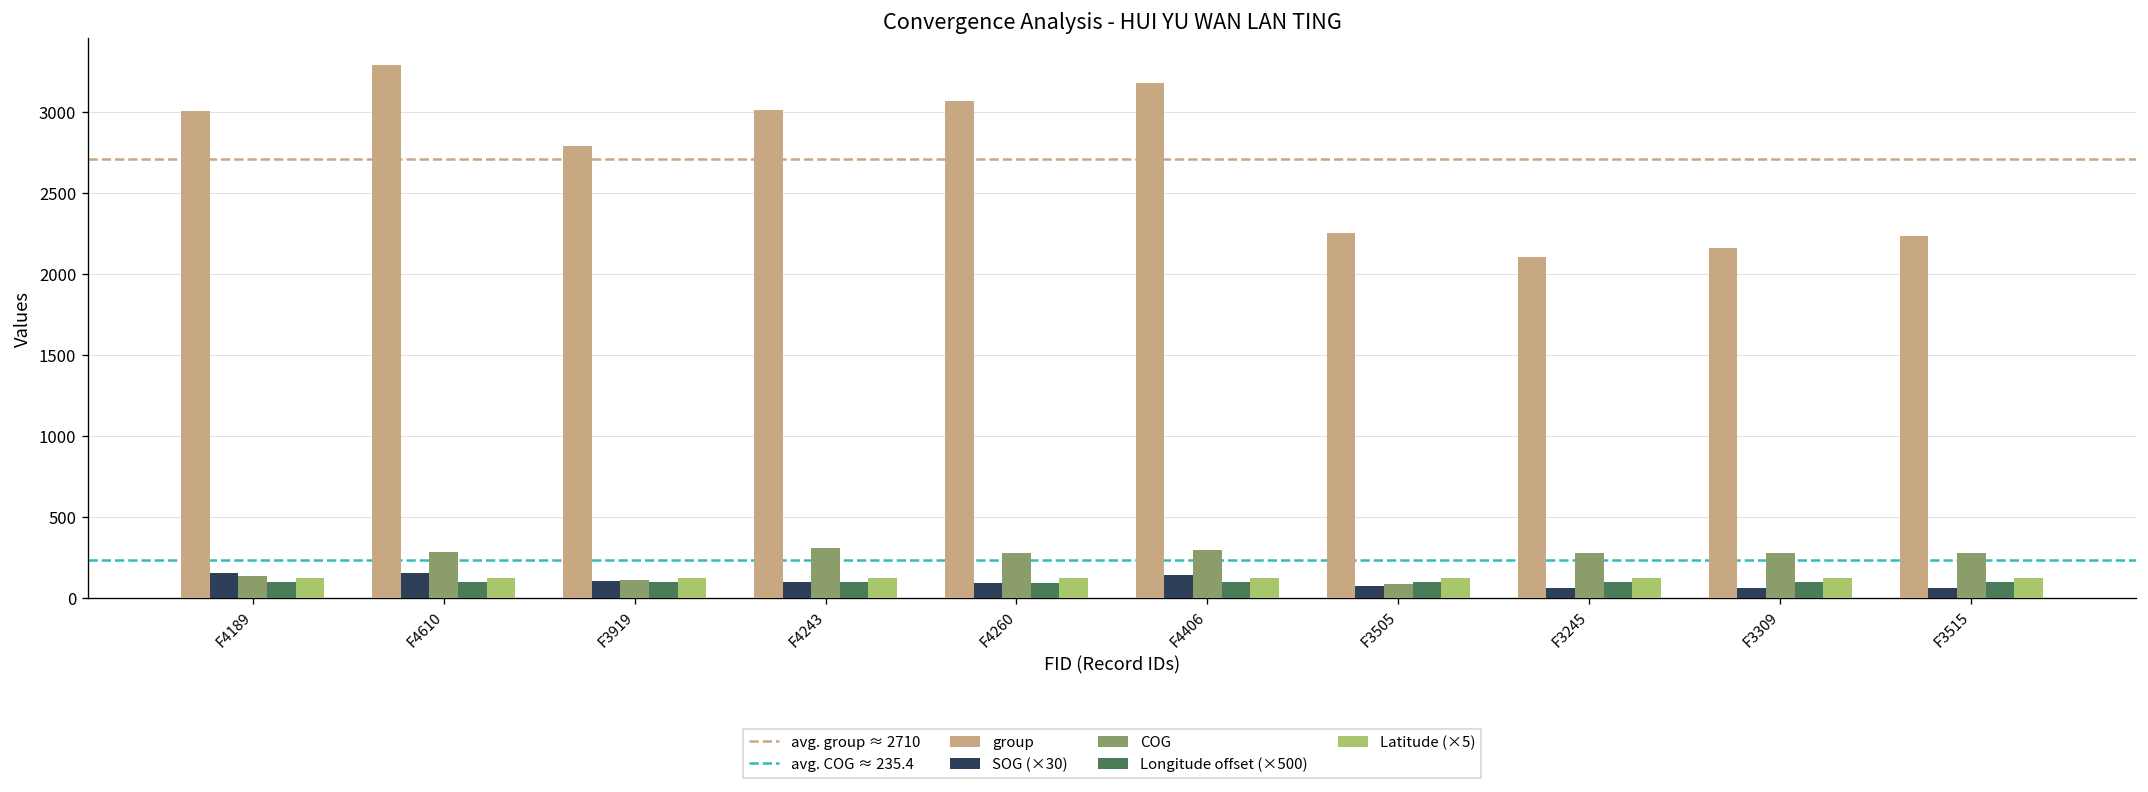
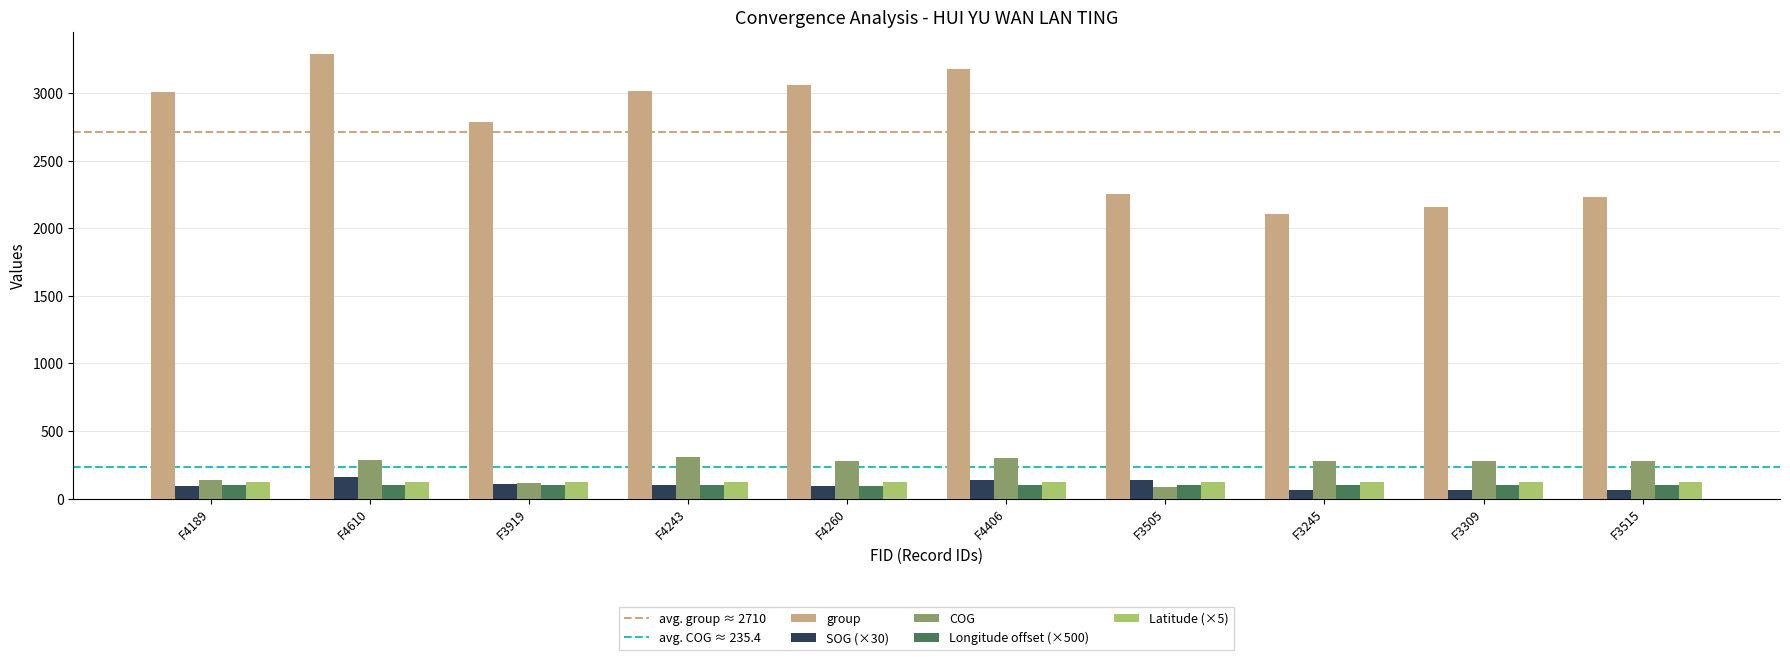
  {
    "SOG (×30)": {
-     "F4189": 150,
+     "F4189": 90,
      "F4610": 160,
      "F3919": 110,
      "F4243": 100,
      "F4260": 90,
      "F4406": 140,
-     "F3505": 80,
+     "F3505": 140,
      "F3245": 60,
      "F3309": 60,
      "F3515": 60
    },
    "Longitude offset (×500)": {
      "F4189": 100,
      "F4610": 100,
      "F3919": 100,
      "F4243": 100,
      "F4260": 90,
      "F4406": 100,
      "F3505": 100,
      "F3245": 100,
      "F3309": 100,
      "F3515": 100
    }
  }
